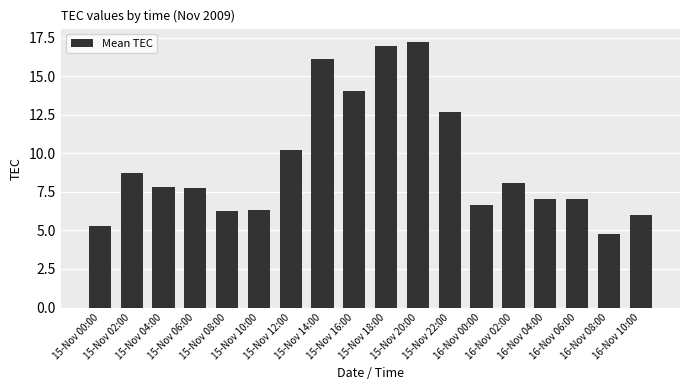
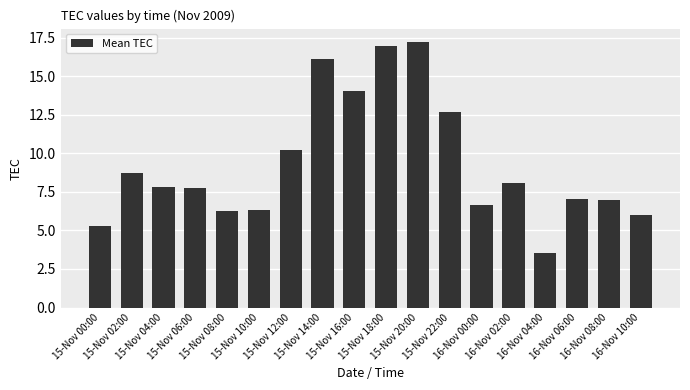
  {
    "15-Nov 00:00": 5.3,
    "15-Nov 02:00": 8.8,
    "15-Nov 04:00": 7.8,
    "15-Nov 06:00": 7.7,
    "15-Nov 08:00": 6.3,
    "15-Nov 10:00": 6.3,
    "15-Nov 12:00": 10.2,
    "15-Nov 14:00": 16.1,
    "15-Nov 16:00": 14.1,
    "15-Nov 18:00": 17.0,
    "15-Nov 20:00": 17.2,
    "15-Nov 22:00": 12.7,
    "16-Nov 00:00": 6.7,
    "16-Nov 02:00": 8.1,
-   "16-Nov 04:00": 7.1,
+   "16-Nov 04:00": 3.5,
    "16-Nov 06:00": 7.1,
-   "16-Nov 08:00": 4.8,
+   "16-Nov 08:00": 7.0,
    "16-Nov 10:00": 6.0
  }
